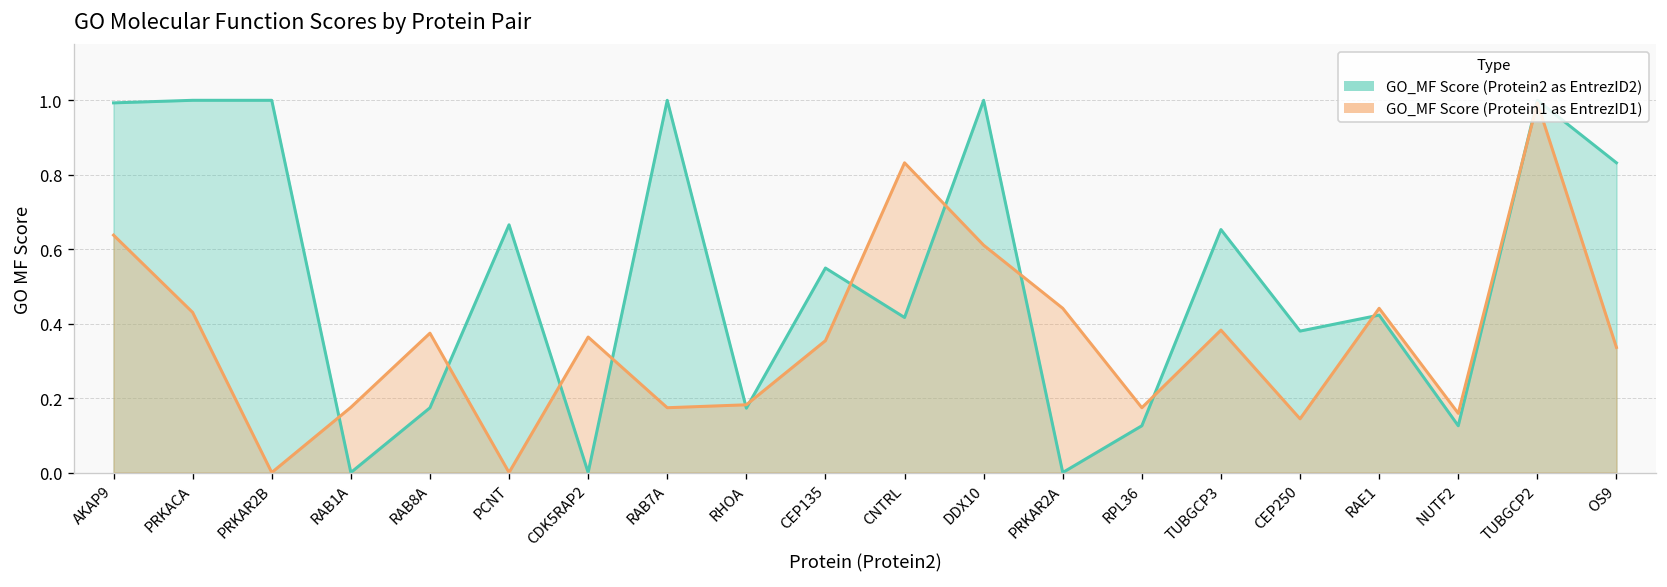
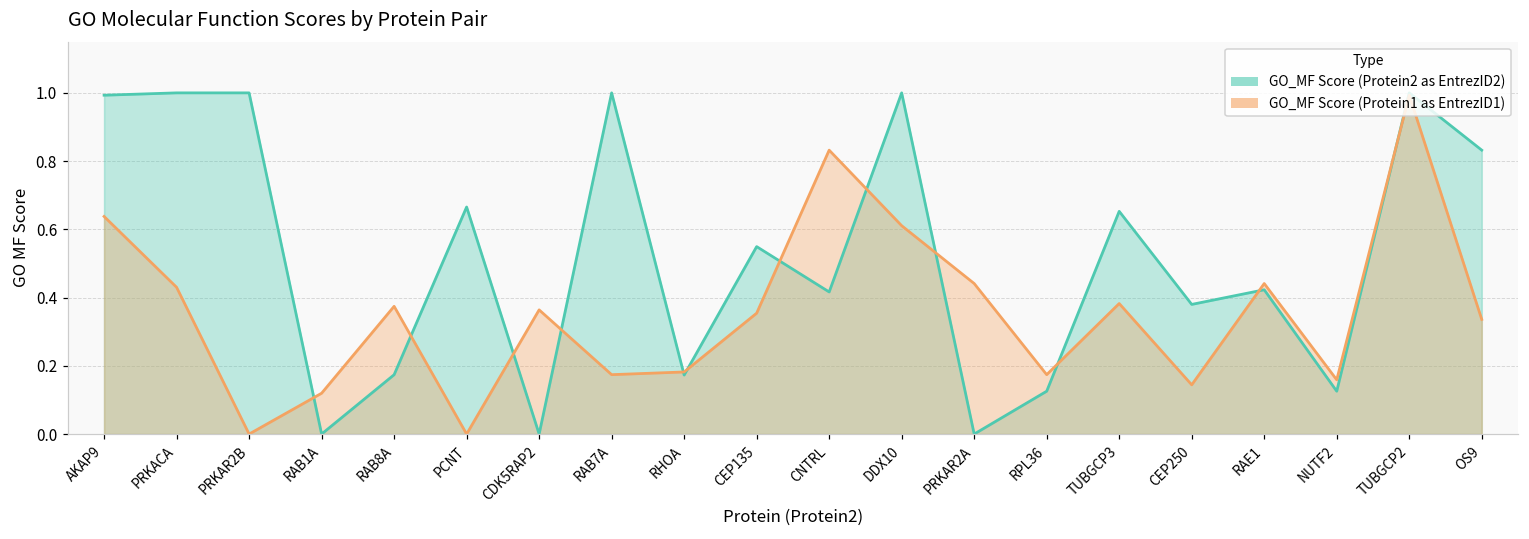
  {
    "GO_MF Score (Protein2 as EntrezID2)": {
      "AKAP9": 0.99,
      "PRKACA": 1.00,
      "PRKAR2B": 1.00,
      "RAB1A": 0.00,
      "RAB8A": 0.17,
      "PCNT": 0.67,
      "CDK5RAP2": 0.00,
      "RAB7A": 1.00,
      "RHOA": 0.17,
      "CEP135": 0.55,
      "CNTRL": 0.42,
      "DDX10": 1.00,
      "PRKAR2A": 0.00,
      "RPL36": 0.13,
      "TUBGCP3": 0.65,
      "CEP250": 0.38,
      "RAE1": 0.42,
      "NUTF2": 0.13,
      "OS9": 0.83
    },
    "GO_MF Score (Protein1 as EntrezID1)": {
      "AKAP9": 0.64,
      "PRKACA": 0.43,
      "PRKAR2B": 0.00,
-     "RAB1A": 0.18,
+     "RAB1A": 0.12,
      "RAB8A": 0.37,
      "PCNT": 0.00,
      "CDK5RAP2": 0.36,
      "RAB7A": 0.17,
      "RHOA": 0.18,
      "CEP135": 0.35,
      "CNTRL": 0.83,
      "DDX10": 0.61,
      "PRKAR2A": 0.44,
      "RPL36": 0.17,
      "TUBGCP3": 0.38,
      "CEP250": 0.14,
      "RAE1": 0.44,
      "NUTF2": 0.16,
      "OS9": 0.34
    }
  }
